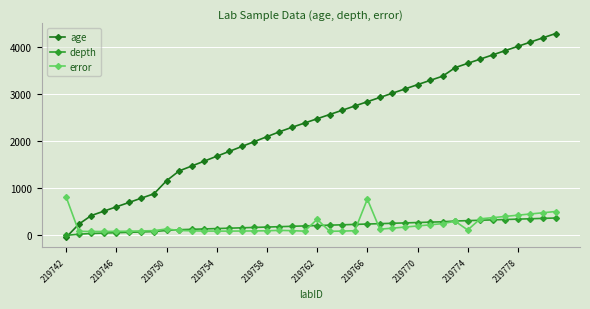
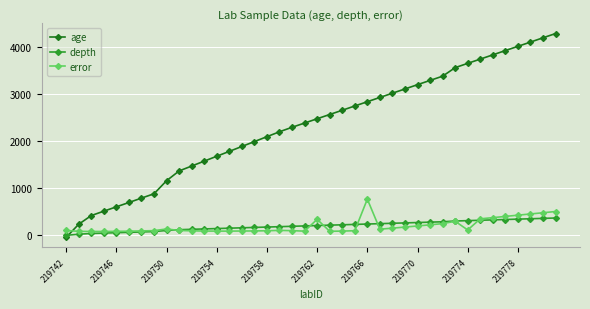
  {
    "error": {
-     "219742": 800,
+     "219742": 100,
      "219758": 100,
      "219762": 300,
      "219766": 800,
      "219770": 200,
      "219774": 100,
      "219778": 400
    }
  }
